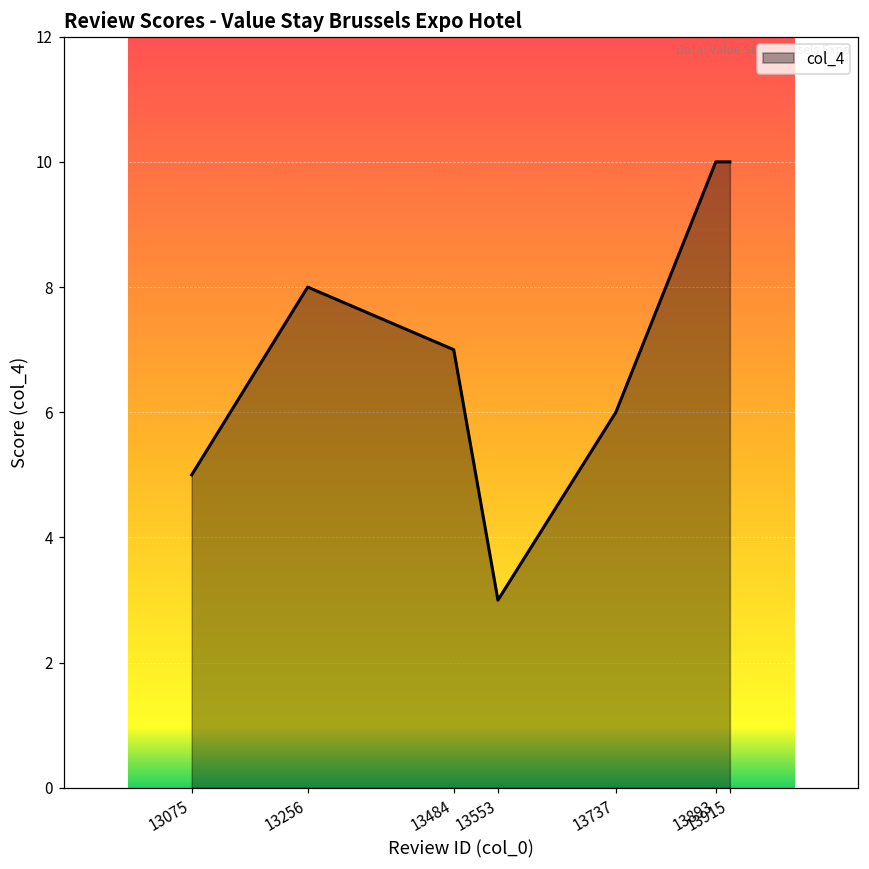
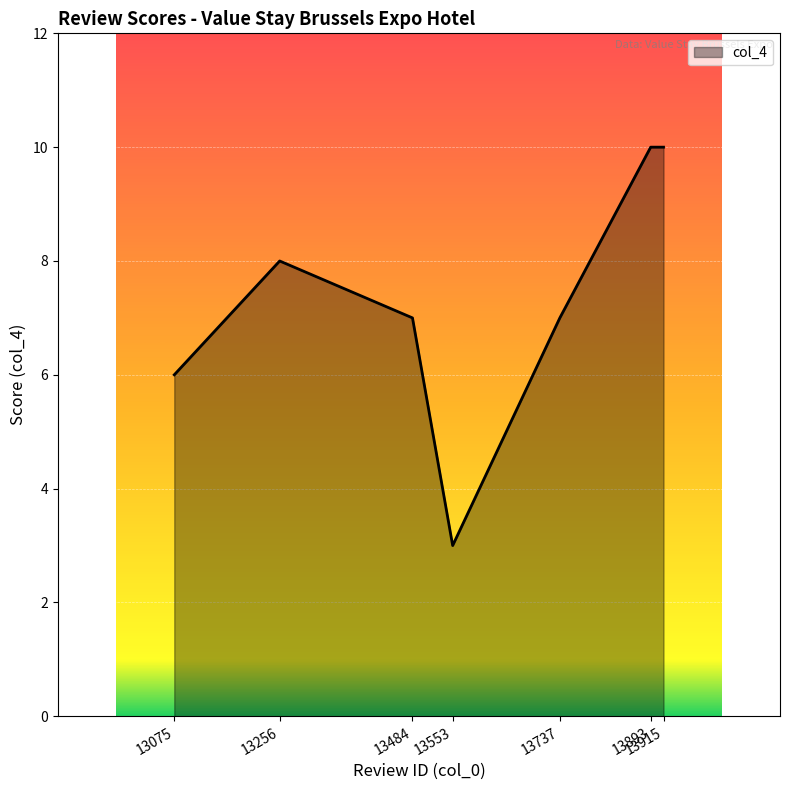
  {
-   "13075": 5,
+   "13075": 6,
    "13256": 8,
    "13484": 7,
    "13553": 3,
-   "13737": 6,
+   "13737": 7,
    "13893": 10,
    "13915": 10
  }
